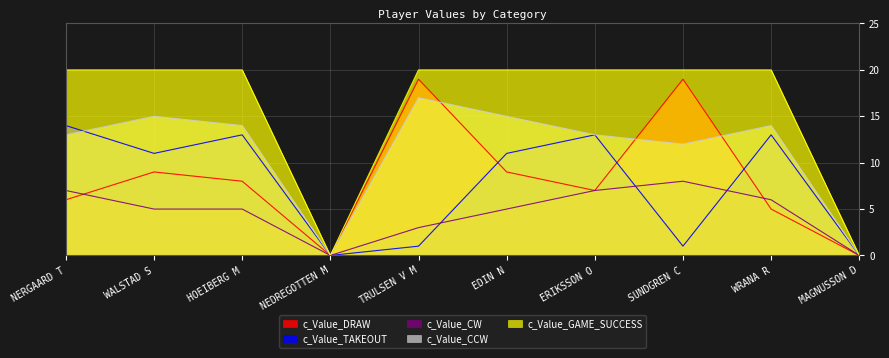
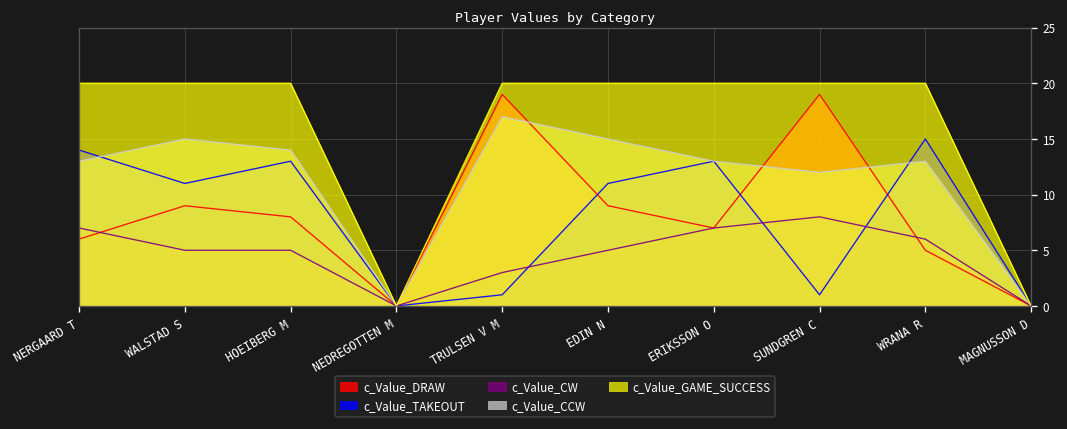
  {
    "c_Value_DRAW": {
      "NERGAARD T": 6,
      "WALSTAD S": 9,
      "HOEIBERG M": 8,
      "TRULSEN V M": 19,
      "EDIN N": 9,
      "SUNDGREN C": 19,
      "WRANA R": 5
    },
    "c_Value_TAKEOUT": {
      "NERGAARD T": 14,
      "WALSTAD S": 11,
      "HOEIBERG M": 13,
      "TRULSEN V M": 1,
      "EDIN N": 11,
      "SUNDGREN C": 1,
-     "WRANA R": 13
+     "WRANA R": 15
    },
    "c_Value_CW": {
      "NERGAARD T": 7,
      "WALSTAD S": 5,
      "HOEIBERG M": 5,
      "TRULSEN V M": 3,
      "EDIN N": 5,
      "SUNDGREN C": 8,
      "WRANA R": 6
    },
    "c_Value_CCW": {
      "NERGAARD T": 13,
      "WALSTAD S": 15,
      "HOEIBERG M": 14,
      "TRULSEN V M": 17,
      "EDIN N": 15,
      "SUNDGREN C": 12,
-     "WRANA R": 14
+     "WRANA R": 13
    },
    "c_Value_GAME_SUCCESS": {
      "NERGAARD T": 20,
      "WALSTAD S": 20,
      "HOEIBERG M": 20,
      "TRULSEN V M": 20,
      "EDIN N": 20,
      "ERIKSSON O": 20,
      "SUNDGREN C": 20,
      "WRANA R": 20
    }
  }
